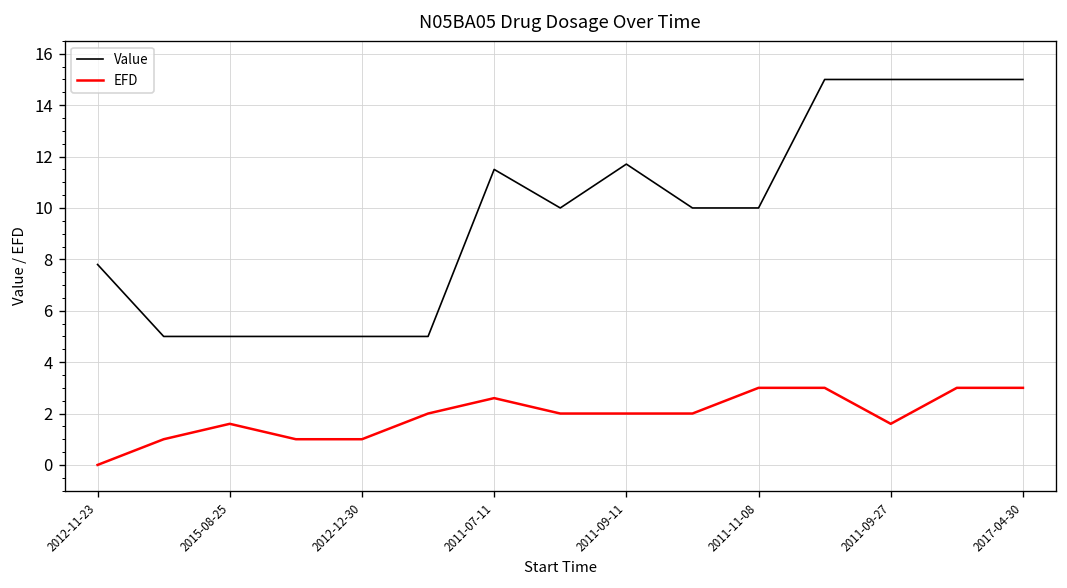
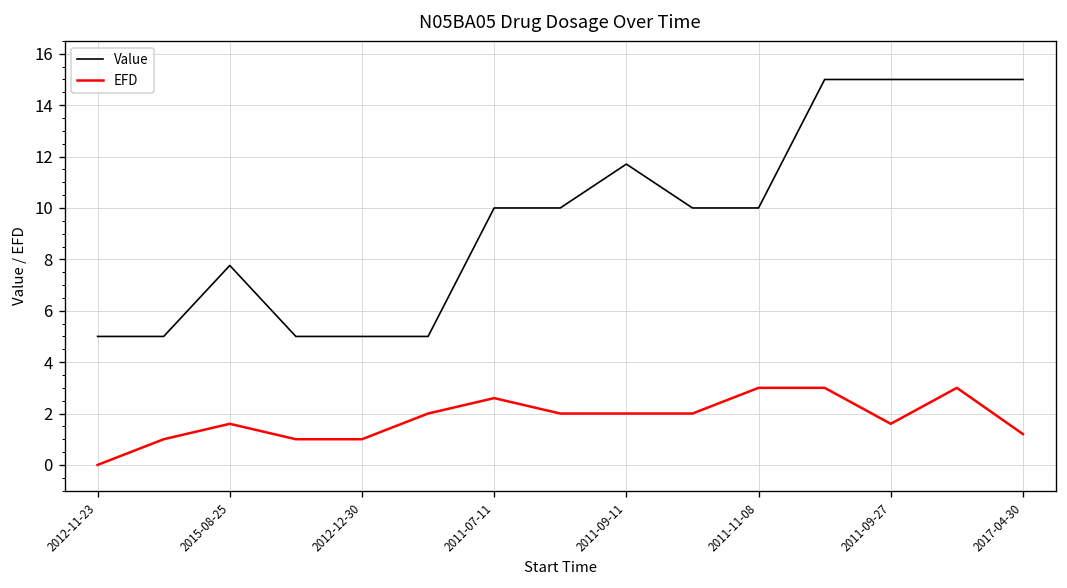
  {
    "Value": {
-     "2012-11-23": 7.8,
-     "2015-08-25": 5.0,
-     "2011-07-11": 11.5,
+     "2012-11-23": 5.0,
+     "2015-08-25": 7.8,
+     "2011-07-11": 10.0,
      "2011-09-11": 11.7,
      "2011-09-27": 15.0,
      "2017-04-30": 15.0
    },
    "EFD": {
      "2012-11-23": 0.0,
      "2015-08-25": 1.6,
      "2011-07-11": 2.6,
      "2011-09-11": 2.0,
      "2011-09-27": 1.6,
-     "2017-04-30": 3.0
+     "2017-04-30": 1.2
    }
  }
